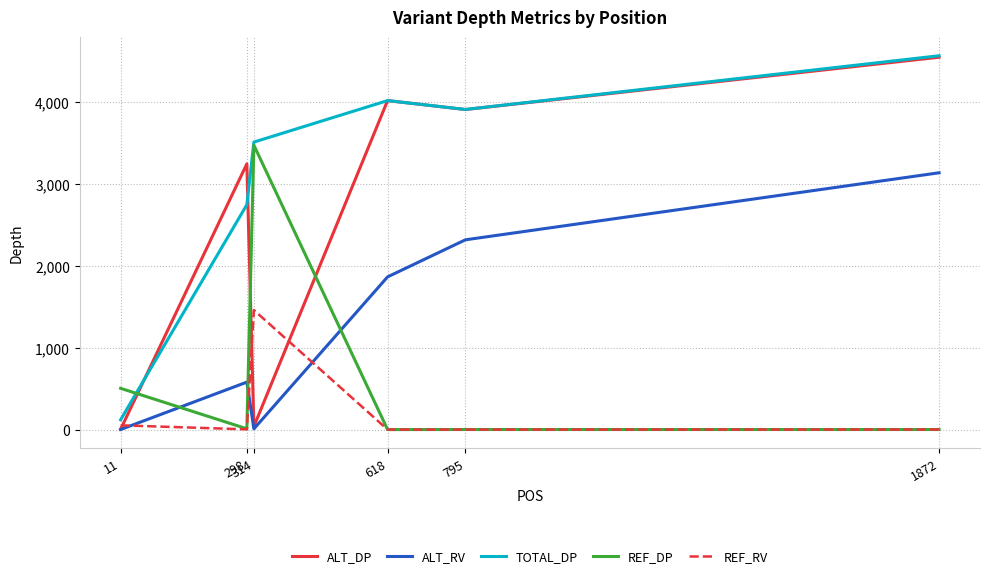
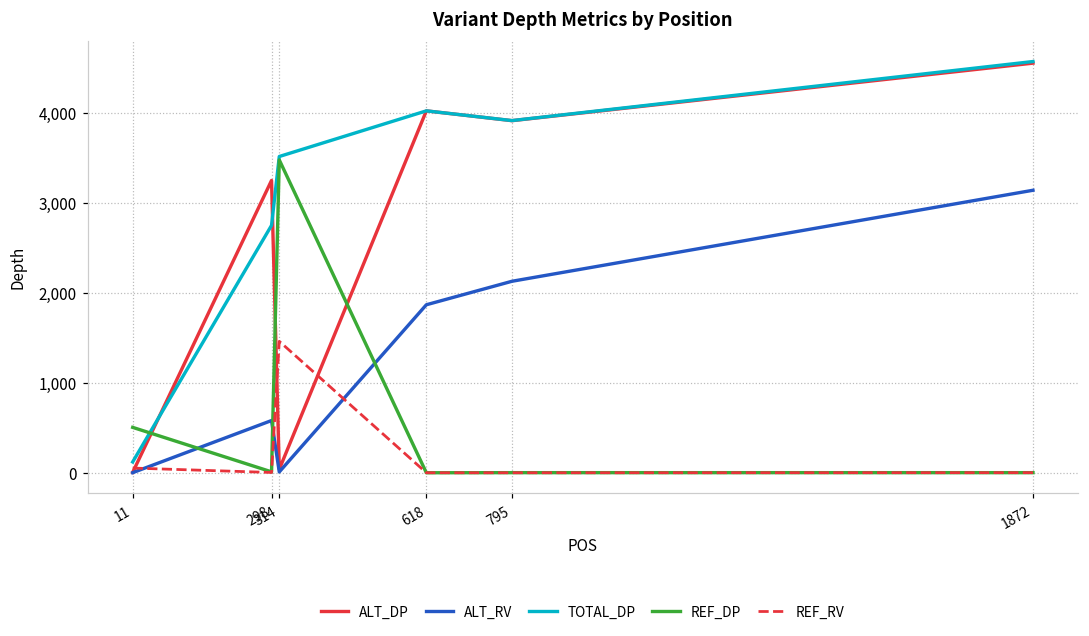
  {
    "ALT_RV": {
      "298": "600",
      "618": "1,900",
-     "795": "2,300",
+     "795": "2,100",
      "1872": "3,100"
    },
    "TOTAL_DP": {
      "11": "100",
      "298": "2,700",
      "314": "3,500"
    },
    "REF_DP": {
      "11": "500",
      "314": "3,500"
    }
  }
